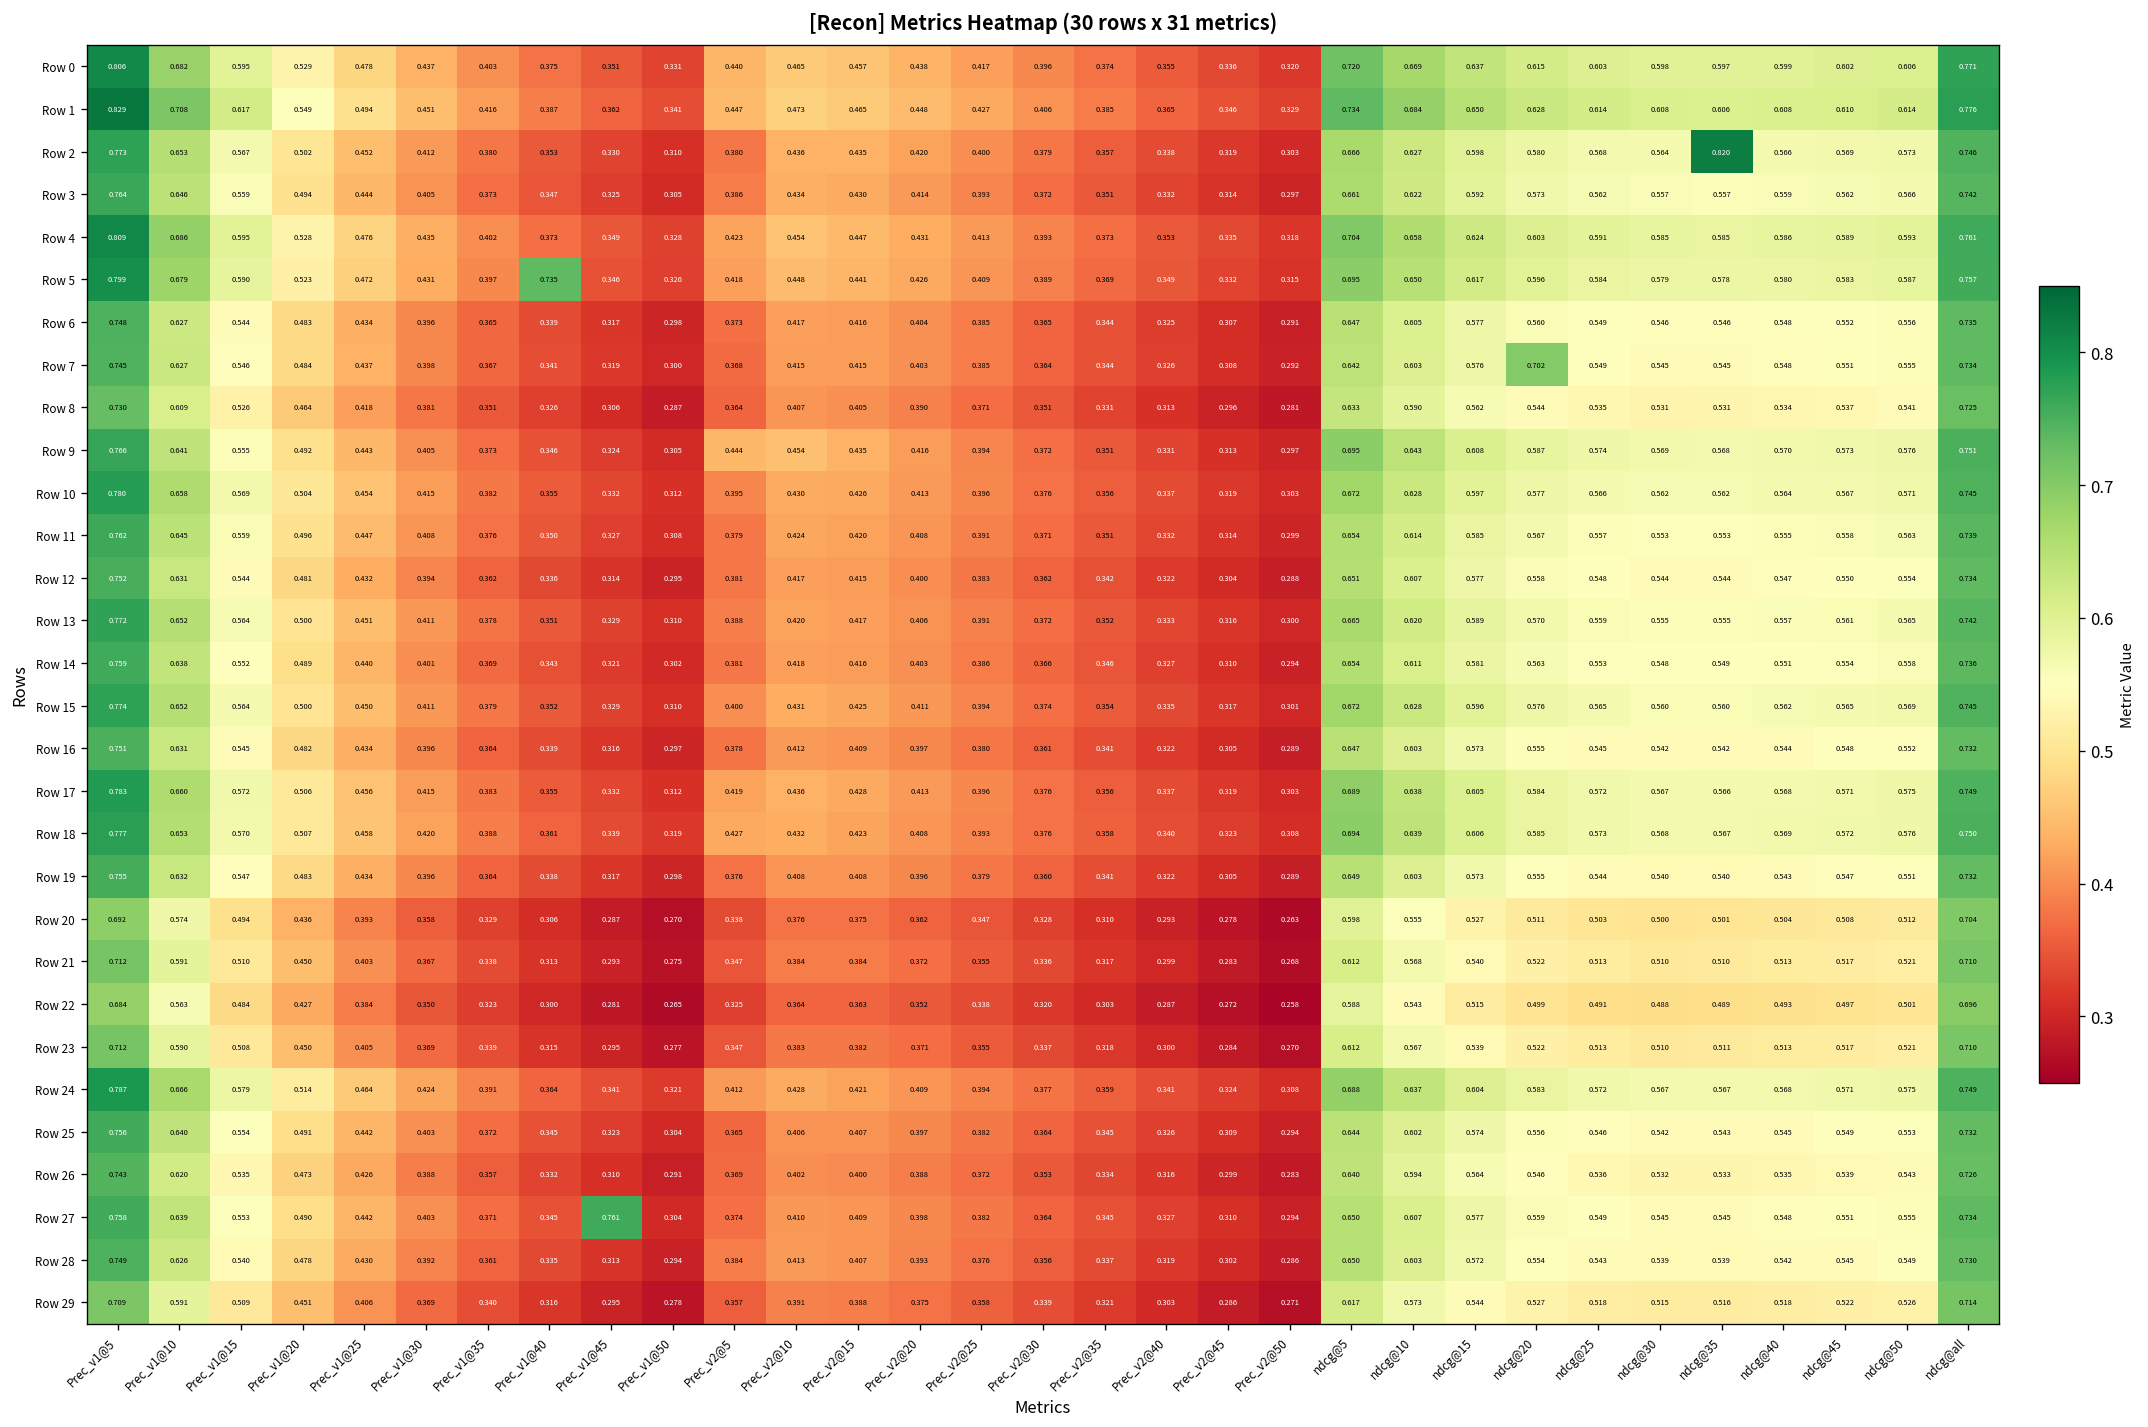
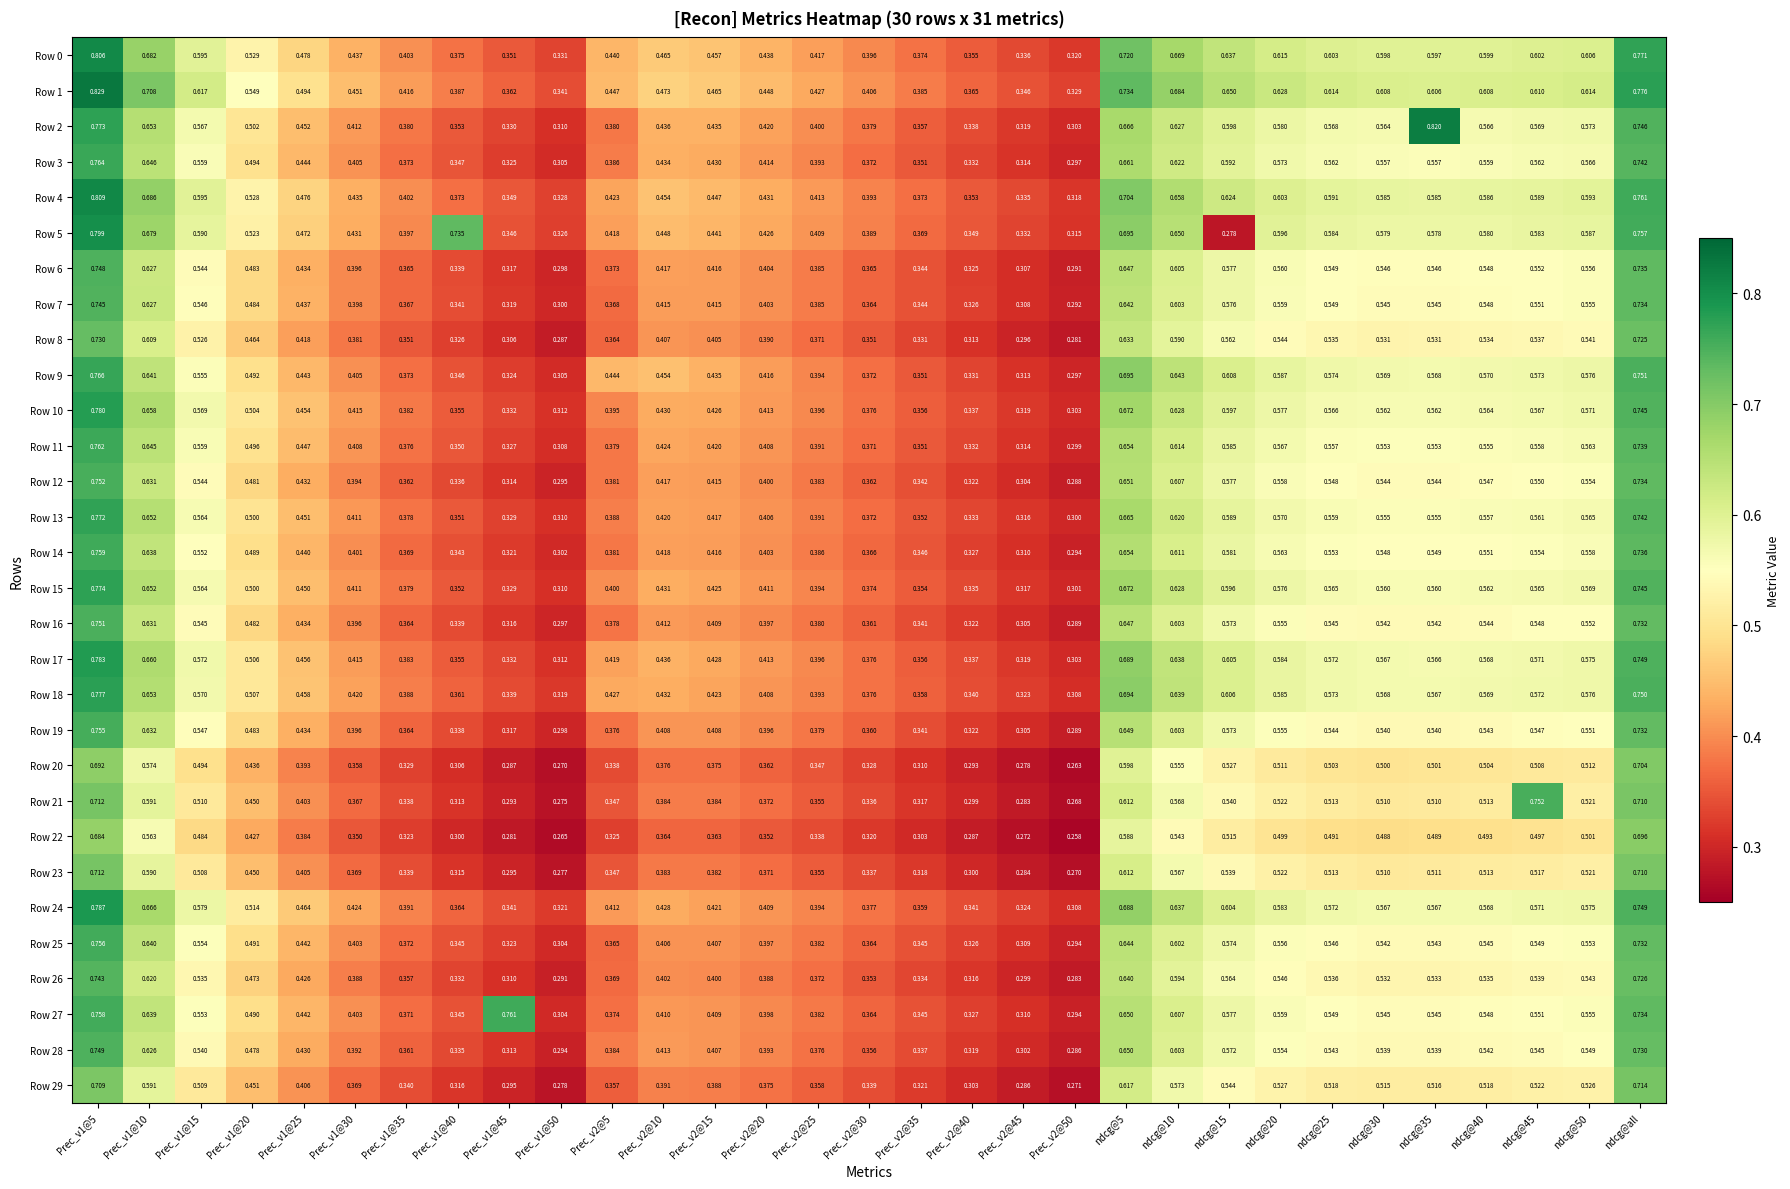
  {
    "Row 5": {
      "Prec_v1@5": 0.799,
      "Prec_v1@10": 0.679,
      "Prec_v1@15": 0.590,
      "Prec_v1@20": 0.523,
      "Prec_v1@25": 0.472,
      "Prec_v1@30": 0.431,
      "Prec_v1@35": 0.397,
      "Prec_v1@40": 0.735,
      "Prec_v1@45": 0.346,
      "Prec_v1@50": 0.326,
      "Prec_v2@5": 0.418,
      "Prec_v2@10": 0.448,
      "Prec_v2@15": 0.441,
      "Prec_v2@20": 0.426,
      "Prec_v2@25": 0.409,
      "Prec_v2@30": 0.389,
      "Prec_v2@35": 0.369,
      "Prec_v2@40": 0.349,
      "Prec_v2@45": 0.332,
      "Prec_v2@50": 0.315,
      "ndcg@5": 0.695,
      "ndcg@10": 0.650,
-     "ndcg@15": 0.617,
+     "ndcg@15": 0.278,
      "ndcg@20": 0.596,
      "ndcg@25": 0.584,
      "ndcg@30": 0.579,
      "ndcg@35": 0.578,
      "ndcg@40": 0.580,
      "ndcg@45": 0.583,
      "ndcg@50": 0.587,
      "ndcg@all": 0.757
    },
    "Row 7": {
      "Prec_v1@5": 0.745,
      "Prec_v1@10": 0.627,
      "Prec_v1@15": 0.546,
      "Prec_v1@20": 0.484,
      "Prec_v1@25": 0.437,
      "Prec_v1@30": 0.398,
      "Prec_v1@35": 0.367,
      "Prec_v1@40": 0.341,
      "Prec_v1@45": 0.319,
      "Prec_v1@50": 0.300,
      "Prec_v2@5": 0.368,
      "Prec_v2@10": 0.415,
      "Prec_v2@15": 0.415,
      "Prec_v2@20": 0.403,
      "Prec_v2@25": 0.385,
      "Prec_v2@30": 0.364,
      "Prec_v2@35": 0.344,
      "Prec_v2@40": 0.326,
      "Prec_v2@45": 0.308,
      "Prec_v2@50": 0.292,
      "ndcg@5": 0.642,
      "ndcg@10": 0.603,
      "ndcg@15": 0.576,
-     "ndcg@20": 0.702,
+     "ndcg@20": 0.559,
      "ndcg@25": 0.549,
      "ndcg@30": 0.545,
      "ndcg@35": 0.545,
      "ndcg@40": 0.548,
      "ndcg@45": 0.551,
      "ndcg@50": 0.555,
      "ndcg@all": 0.734
    },
    "Row 21": {
      "Prec_v1@5": 0.712,
      "Prec_v1@10": 0.591,
      "Prec_v1@15": 0.510,
      "Prec_v1@20": 0.450,
      "Prec_v1@25": 0.403,
      "Prec_v1@30": 0.367,
      "Prec_v1@35": 0.338,
      "Prec_v1@40": 0.313,
      "Prec_v1@45": 0.293,
      "Prec_v1@50": 0.275,
      "Prec_v2@5": 0.347,
      "Prec_v2@10": 0.384,
      "Prec_v2@15": 0.384,
      "Prec_v2@20": 0.372,
      "Prec_v2@25": 0.355,
      "Prec_v2@30": 0.336,
      "Prec_v2@35": 0.317,
      "Prec_v2@40": 0.299,
      "Prec_v2@45": 0.283,
      "Prec_v2@50": 0.268,
      "ndcg@5": 0.612,
      "ndcg@10": 0.568,
      "ndcg@15": 0.540,
      "ndcg@20": 0.522,
      "ndcg@25": 0.513,
      "ndcg@30": 0.510,
      "ndcg@35": 0.510,
      "ndcg@40": 0.513,
-     "ndcg@45": 0.517,
+     "ndcg@45": 0.752,
      "ndcg@50": 0.521,
      "ndcg@all": 0.710
    }
  }
